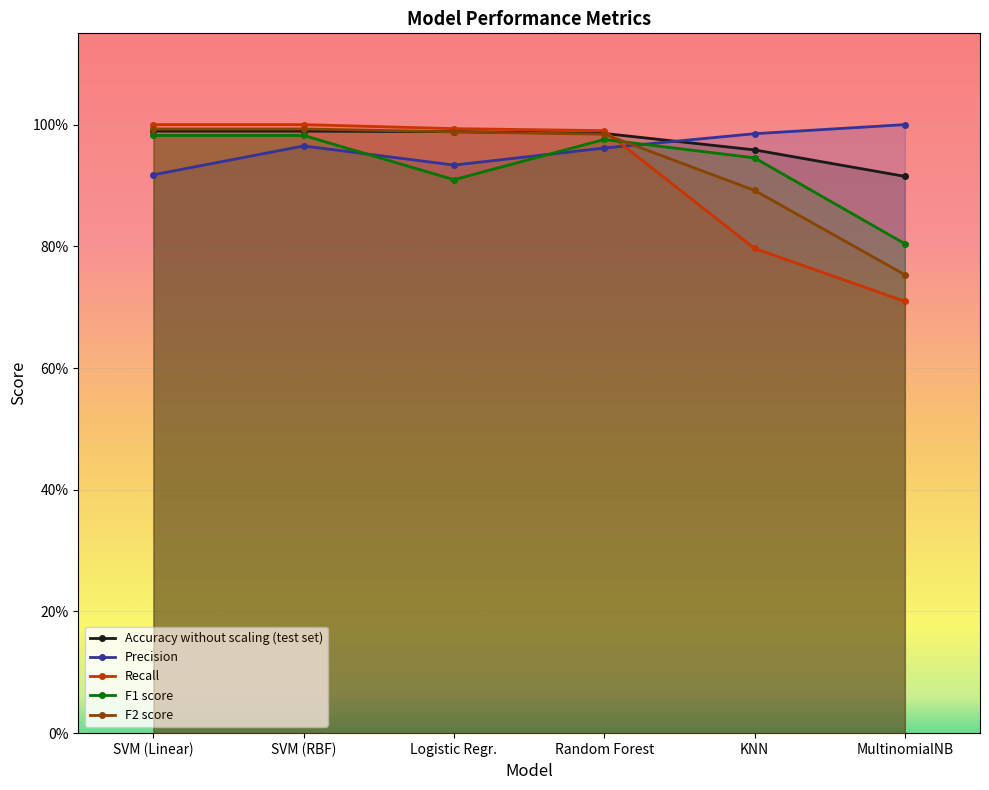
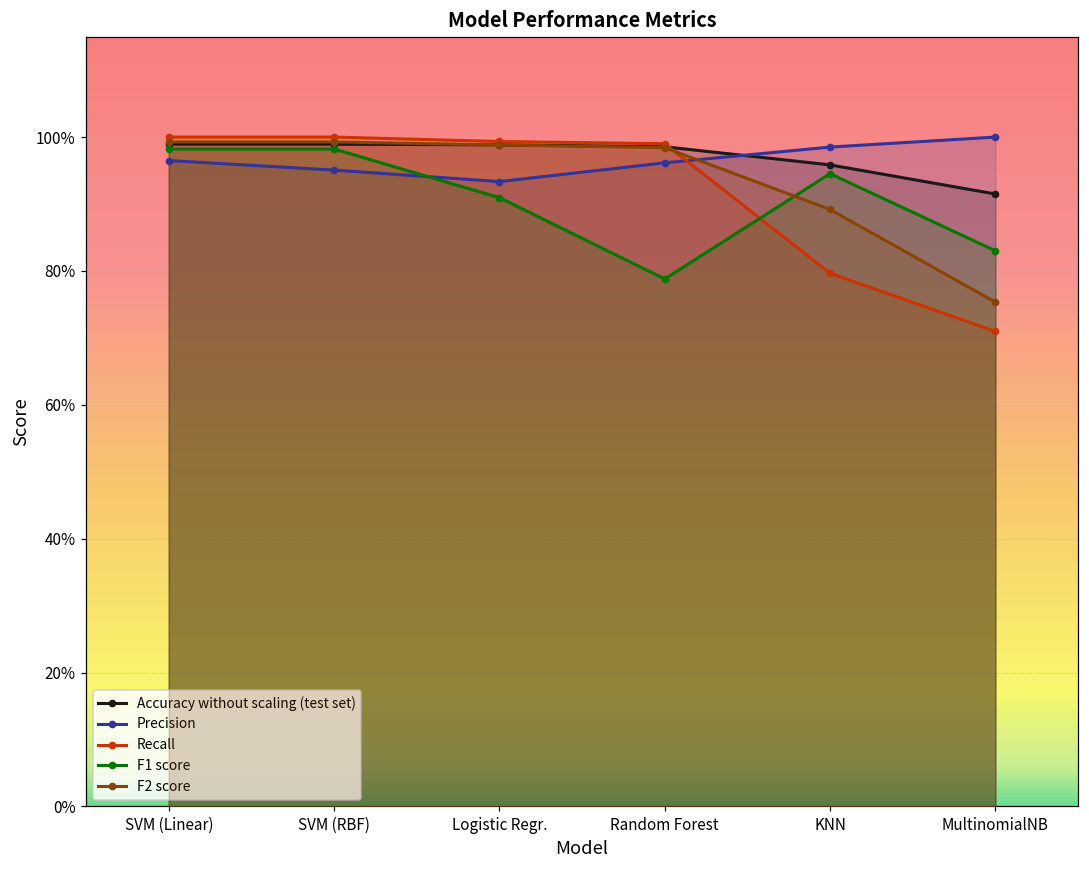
  {
    "Accuracy without scaling (test set)": {
      "KNN": "96%",
      "MultinomialNB": "91%"
    },
    "Precision": {
-     "SVM (Linear)": "92%",
-     "SVM (RBF)": "96%",
+     "SVM (Linear)": "96%",
+     "SVM (RBF)": "95%",
      "Logistic Regr.": "93%",
      "Random Forest": "96%",
      "KNN": "99%",
      "MultinomialNB": "100%"
    },
    "Recall": {
      "SVM (Linear)": "100%",
      "SVM (RBF)": "100%",
      "Logistic Regr.": "99%",
      "Random Forest": "99%",
      "KNN": "80%",
      "MultinomialNB": "71%"
    },
    "F1 score": {
      "SVM (Linear)": "98%",
      "SVM (RBF)": "98%",
      "Logistic Regr.": "91%",
-     "Random Forest": "98%",
+     "Random Forest": "79%",
      "KNN": "95%",
-     "MultinomialNB": "80%"
+     "MultinomialNB": "83%"
    },
    "F2 score": {
      "KNN": "89%",
      "MultinomialNB": "75%"
    }
  }
